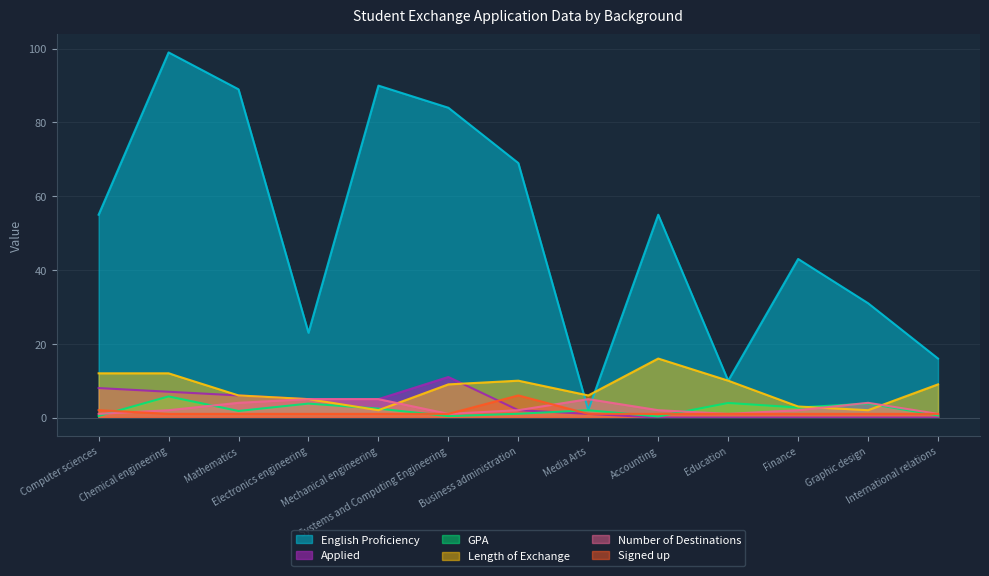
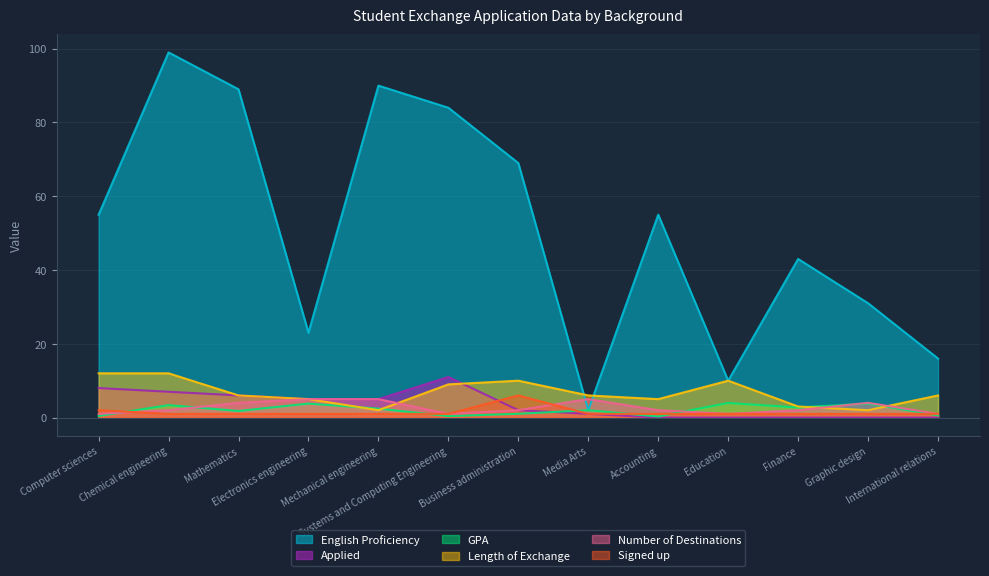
  {
    "English Proficiency": {
      "Computer sciences": 55,
      "Chemical engineering": 99,
      "Mathematics": 89,
      "Electronics engineering": 23,
      "Mechanical engineering": 90,
      "Systems and Computing Engineering": 84,
      "Business administration": 69,
      "Accounting": 55,
      "Finance": 43,
      "Graphic design": 31,
      "International relations": 16
    },
    "Applied": {
      "Computer sciences": 8,
      "Chemical engineering": 7,
      "Systems and Computing Engineering": 11,
      "Education": 0,
      "Finance": 0,
      "Graphic design": 0
    },
    "GPA": {
-     "Chemical engineering": 6,
+     "Chemical engineering": 3,
      "Mathematics": 2,
      "Electronics engineering": 4,
      "Business administration": 1,
      "Education": 4
    },
    "Length of Exchange": {
      "Computer sciences": 12,
      "Chemical engineering": 12,
      "Systems and Computing Engineering": 9,
      "Business administration": 10,
      "Media Arts": 6,
-     "Accounting": 16,
+     "Accounting": 5,
      "Graphic design": 2,
-     "International relations": 9
+     "International relations": 6
    },
    "Number of Destinations": {
      "Chemical engineering": 2,
      "Mathematics": 4,
      "Media Arts": 5,
      "Accounting": 2,
      "Finance": 2
    },
    "Signed up": {
      "Computer sciences": 2,
      "Chemical engineering": 1,
      "Mathematics": 1,
      "Electronics engineering": 1,
      "Mechanical engineering": 1,
      "Business administration": 6,
      "Accounting": 1,
      "Finance": 1,
      "Graphic design": 1
    }
  }
